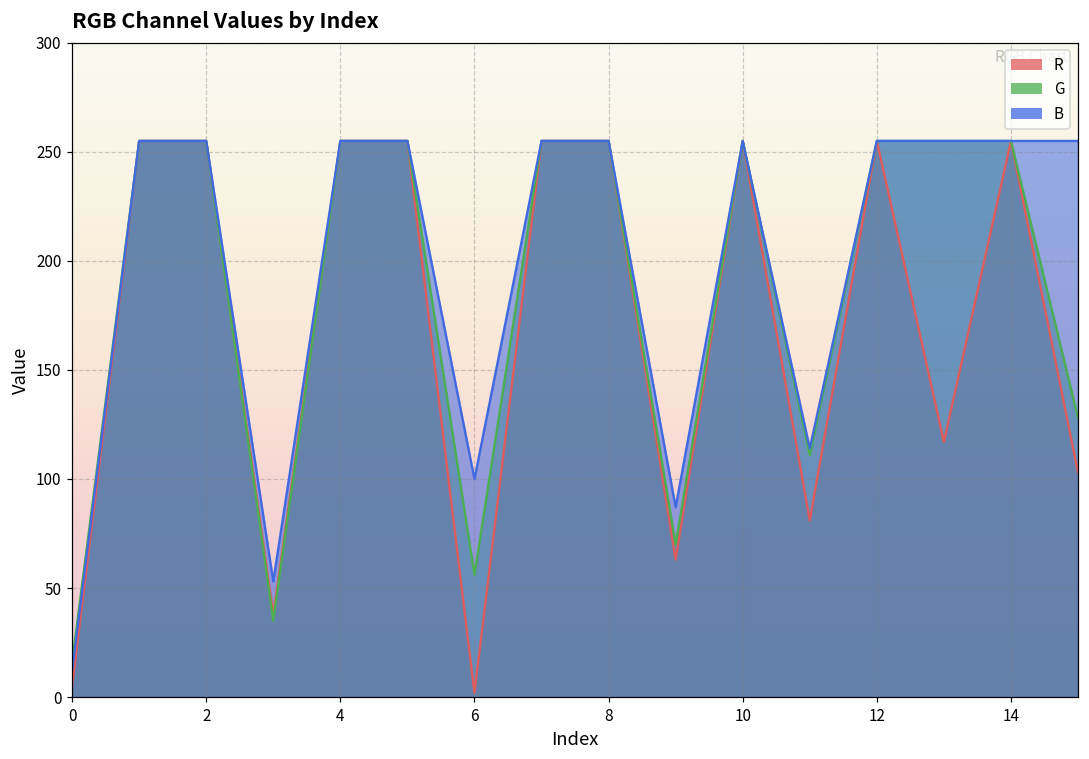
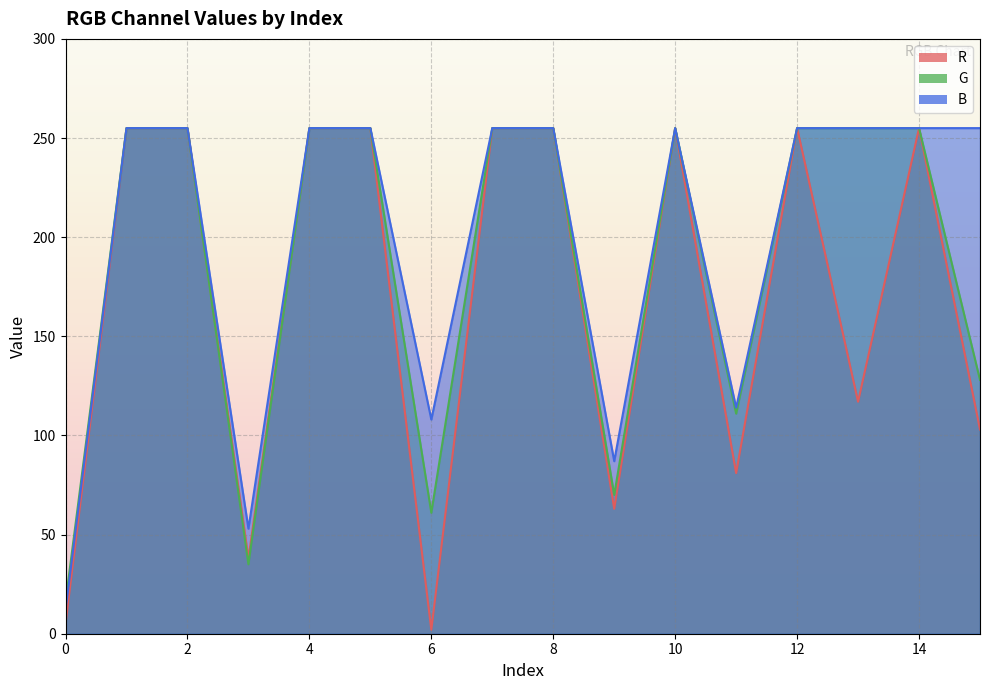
  {
    "R": {
      "0": 5,
      "6": 2
    },
    "G": {
      "0": 16,
-     "6": 56
+     "6": 61
    },
    "B": {
      "0": 12,
-     "6": 100
+     "6": 108
    }
  }
